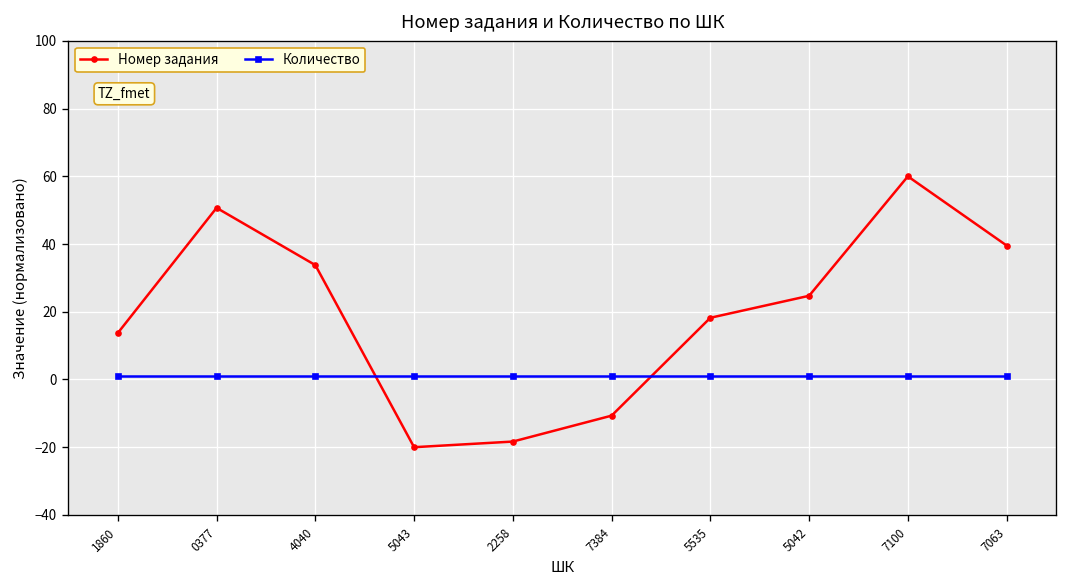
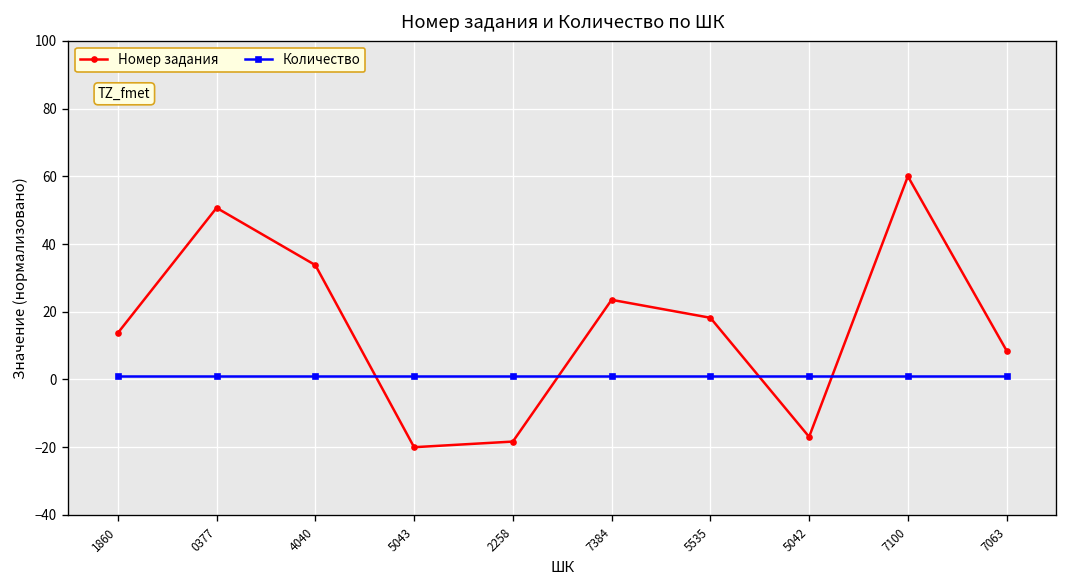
  {
    "Номер задания": {
      "1860": 14,
      "0377": 51,
      "4040": 34,
      "5043": -20,
      "2258": -18,
-     "7384": -11,
+     "7384": 24,
      "5535": 18,
-     "5042": 25,
+     "5042": -17,
      "7100": 60,
-     "7063": 40
+     "7063": 9
    },
    "Количество": {
      "1860": 1,
      "0377": 1,
      "4040": 1,
      "5043": 1,
      "2258": 1,
      "7384": 1,
      "5535": 1,
      "5042": 1,
      "7100": 1,
      "7063": 1
    }
  }
